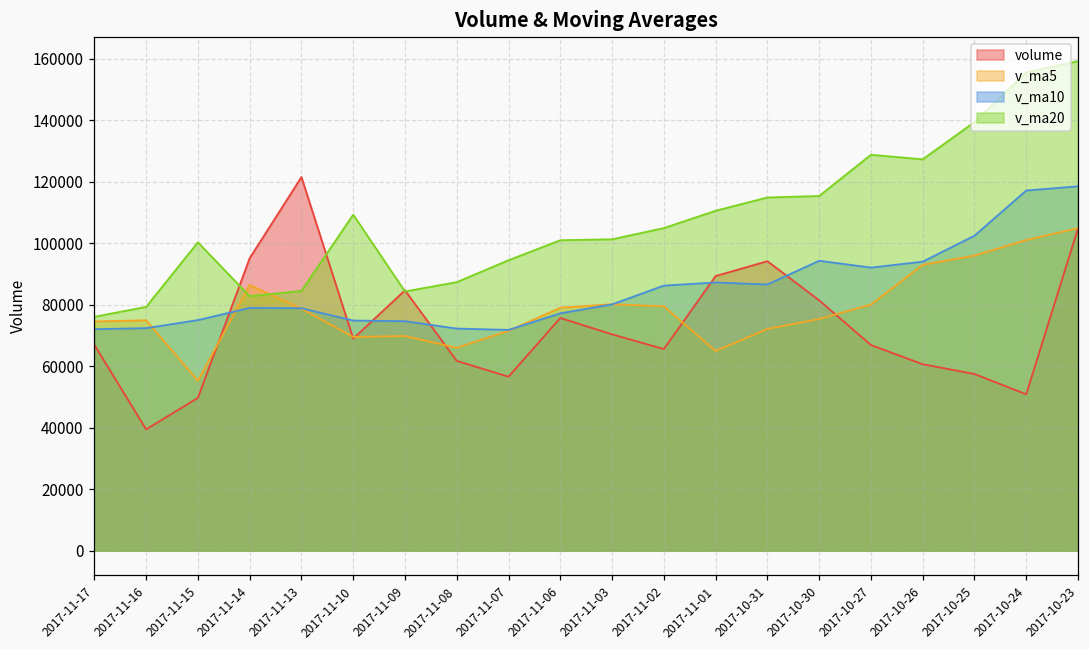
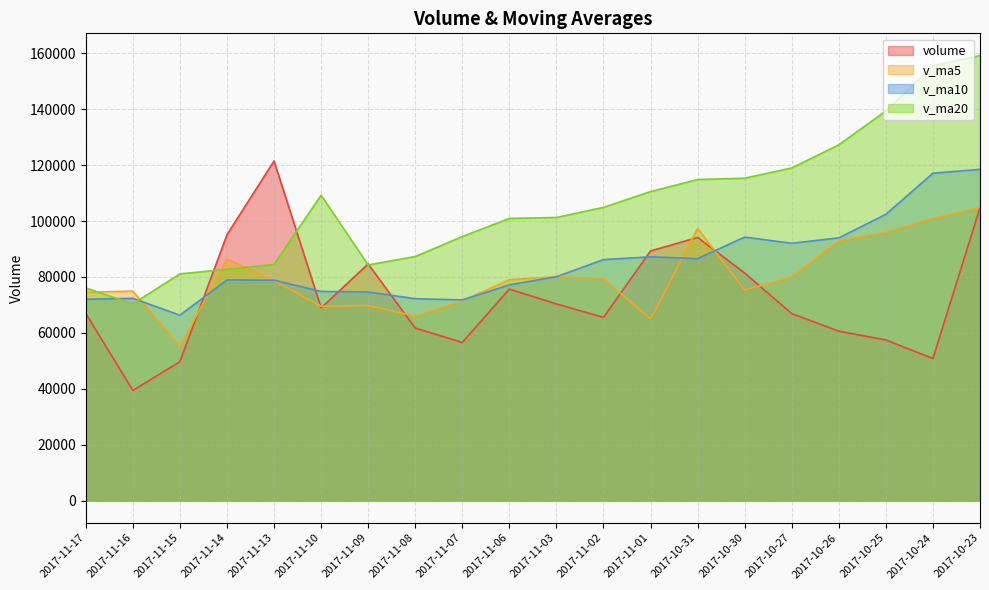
  {
    "volume": {
      "2017-11-17": 67000,
      "2017-11-16": 39000,
      "2017-11-15": 50000,
      "2017-11-14": 95000,
      "2017-11-13": 122000,
      "2017-11-08": 62000,
      "2017-11-07": 57000,
      "2017-11-06": 76000,
      "2017-11-03": 70000,
      "2017-11-02": 66000,
      "2017-11-01": 89000,
      "2017-10-31": 94000,
      "2017-10-30": 81000,
      "2017-10-27": 67000,
      "2017-10-26": 61000,
      "2017-10-25": 57000,
      "2017-10-24": 51000
    },
    "v_ma5": {
      "2017-11-17": 75000,
      "2017-11-16": 75000,
      "2017-11-15": 55000,
      "2017-11-14": 86000,
      "2017-11-09": 70000,
      "2017-11-08": 66000,
      "2017-11-06": 79000,
      "2017-11-02": 79000,
      "2017-11-01": 65000,
-     "2017-10-31": 72000,
+     "2017-10-31": 97000,
      "2017-10-30": 75000,
      "2017-10-27": 80000,
      "2017-10-26": 93000,
      "2017-10-25": 96000,
      "2017-10-24": 101000
    },
    "v_ma10": {
      "2017-11-17": 72000,
      "2017-11-16": 72000,
-     "2017-11-15": 75000,
+     "2017-11-15": 66000,
      "2017-11-14": 79000,
      "2017-11-10": 75000,
      "2017-11-09": 75000,
      "2017-11-08": 72000,
      "2017-11-06": 77000,
      "2017-11-02": 86000,
      "2017-11-01": 87000,
      "2017-10-31": 87000,
      "2017-10-30": 94000,
      "2017-10-27": 92000,
      "2017-10-26": 94000,
      "2017-10-25": 102000,
      "2017-10-24": 117000,
      "2017-10-23": 119000
    },
    "v_ma20": {
      "2017-11-17": 76000,
-     "2017-11-16": 79000,
-     "2017-11-15": 100000,
+     "2017-11-16": 70000,
+     "2017-11-15": 81000,
      "2017-11-14": 83000,
      "2017-11-13": 84000,
      "2017-11-10": 109000,
      "2017-11-08": 87000,
      "2017-11-07": 94000,
      "2017-11-06": 101000,
      "2017-11-03": 101000,
      "2017-11-02": 105000,
      "2017-11-01": 111000,
      "2017-10-31": 115000,
      "2017-10-30": 115000,
-     "2017-10-27": 129000,
+     "2017-10-27": 119000,
      "2017-10-26": 127000,
      "2017-10-23": 159000
    }
  }
